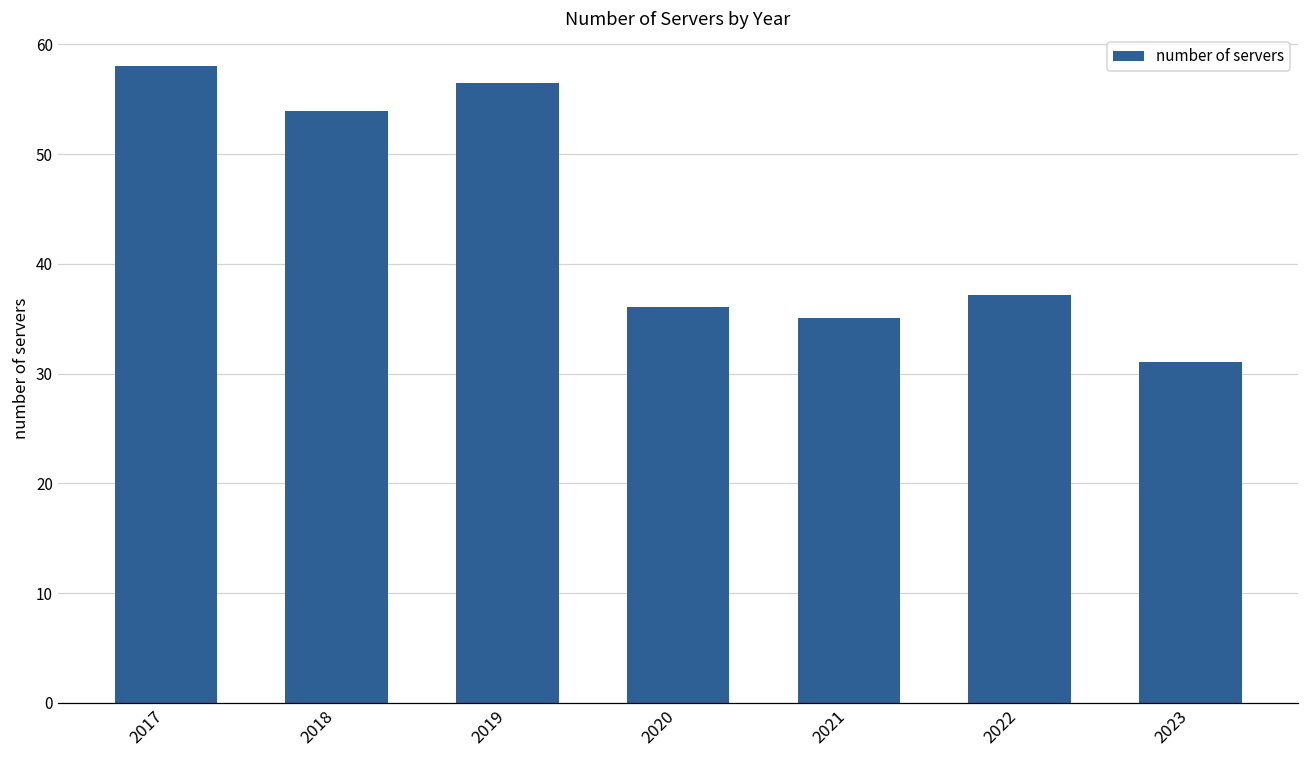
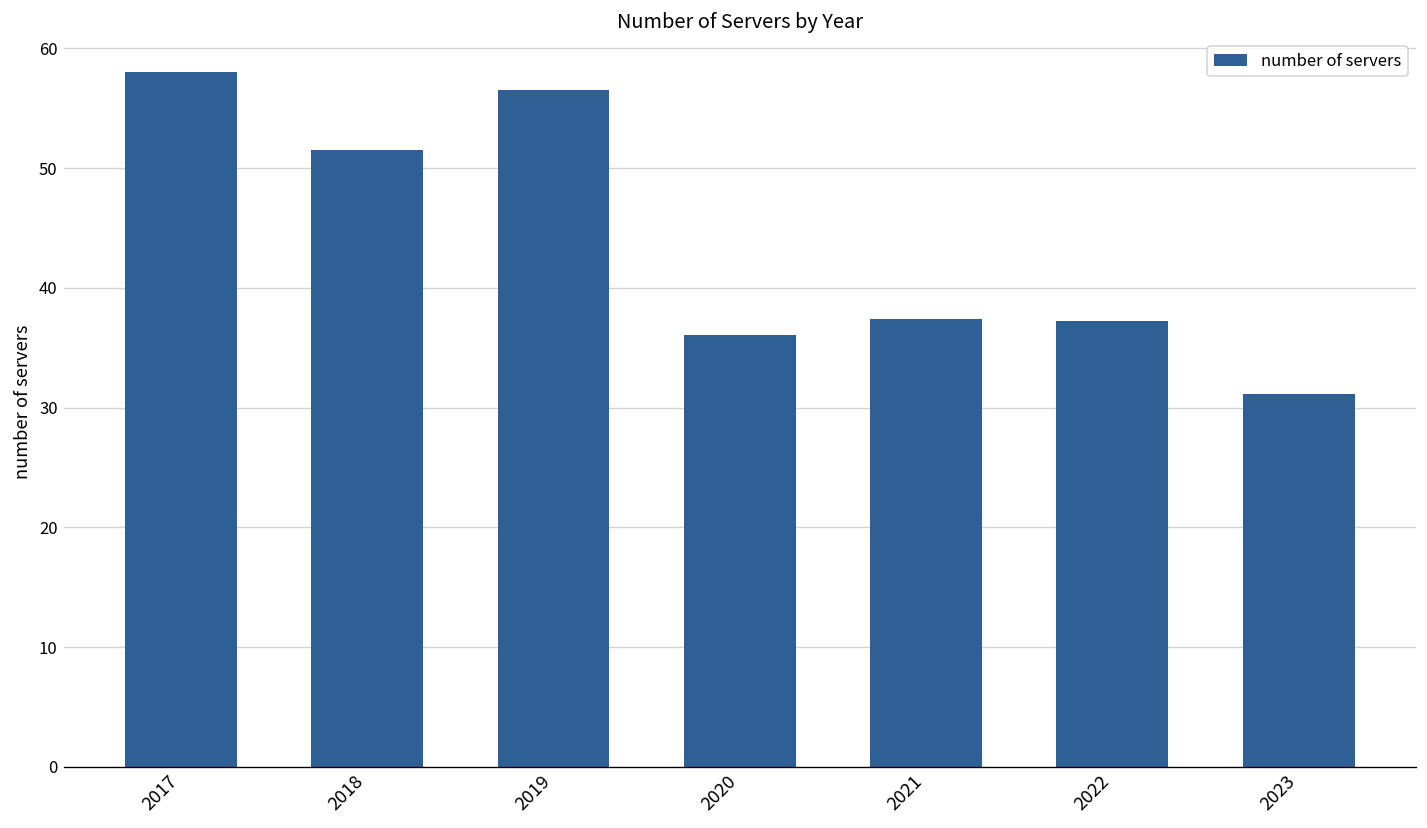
  {
    "2017": 58,
-   "2018": 54,
+   "2018": 52,
    "2019": 57,
    "2020": 36,
-   "2021": 35,
+   "2021": 37,
    "2022": 37,
    "2023": 31
  }
